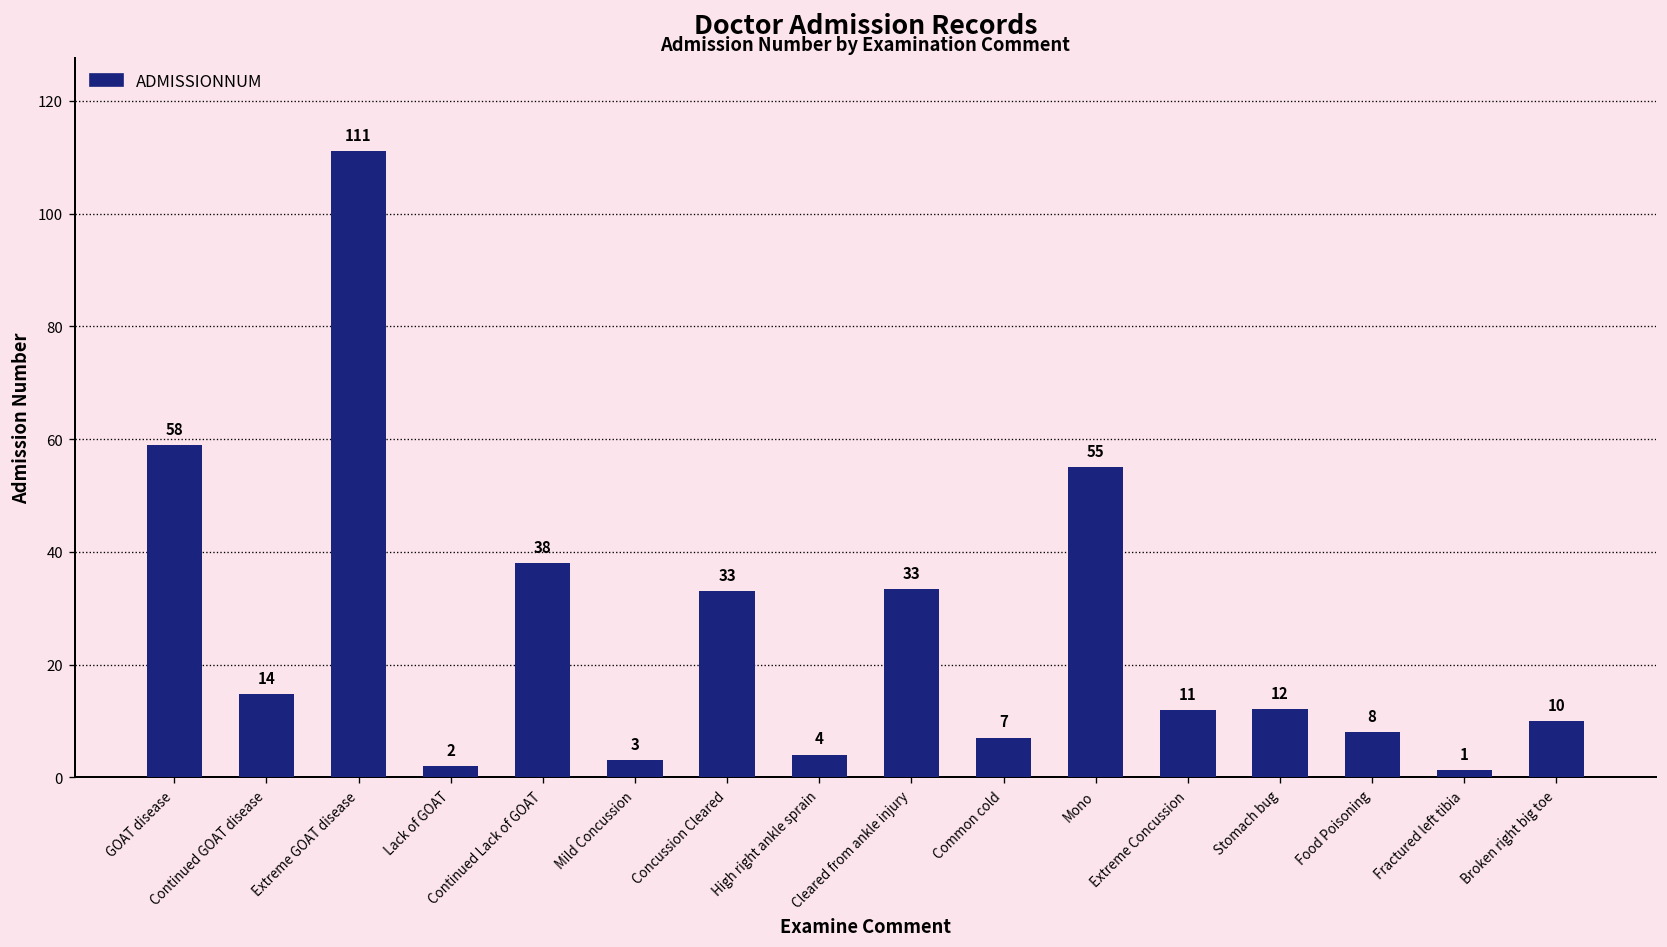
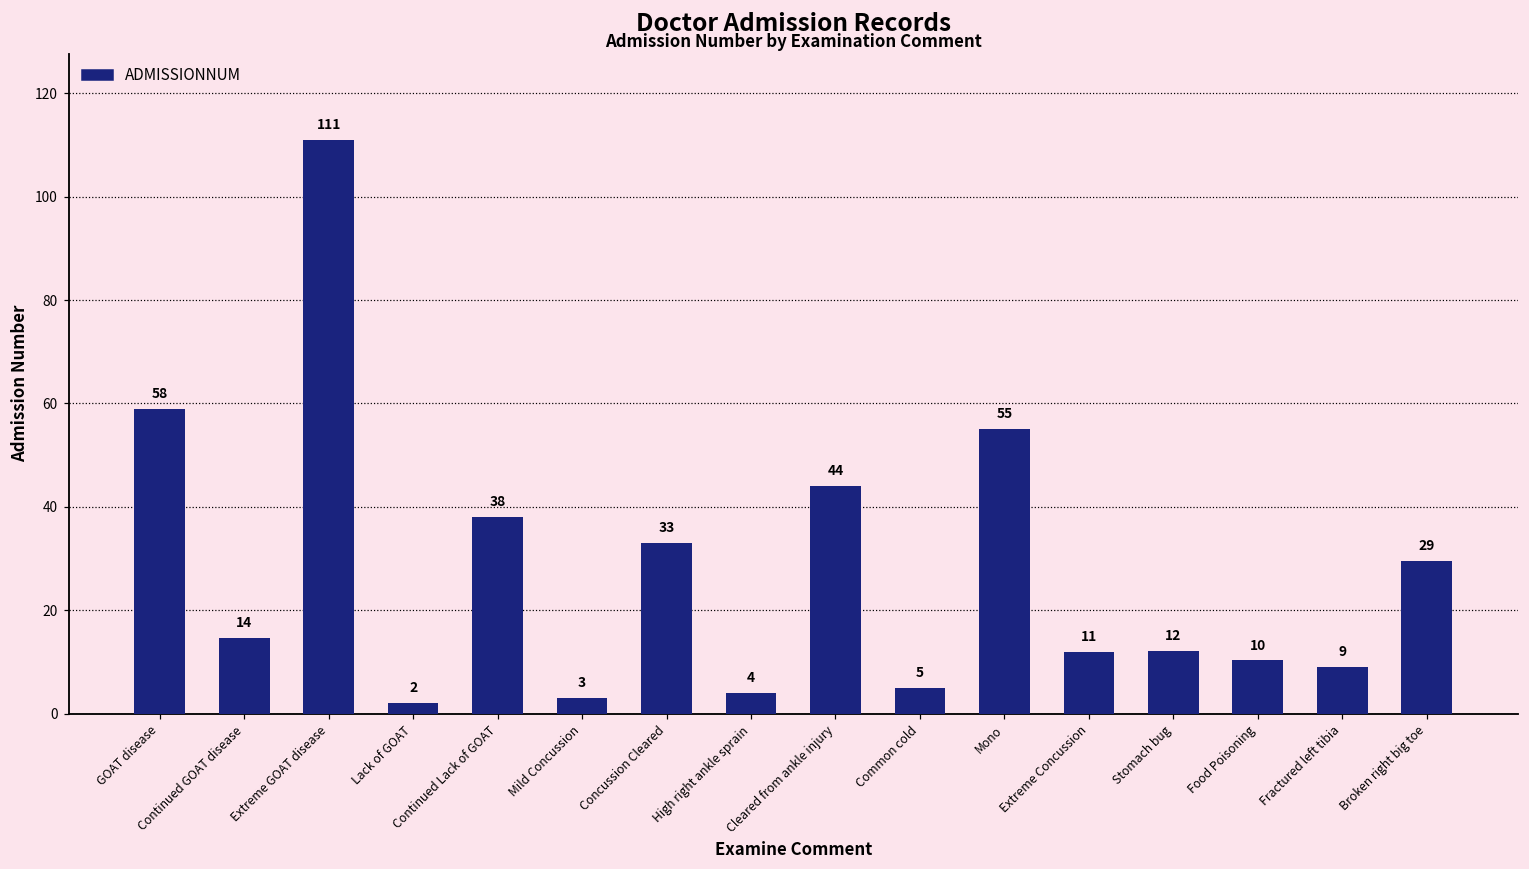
  {
    "Extreme GOAT disease": 111,
    "Lack of GOAT": 2,
    "Continued Lack of GOAT": 38,
    "Mild Concussion": 3,
    "Concussion Cleared": 33,
    "High right ankle sprain": 4,
-   "Cleared from ankle injury": 33,
-   "Common cold": 7,
+   "Cleared from ankle injury": 44,
+   "Common cold": 5,
    "Mono": 55,
    "Stomach bug": 12,
-   "Food Poisoning": 8,
-   "Fractured left tibia": 1,
-   "Broken right big toe": 10
+   "Food Poisoning": 10,
+   "Fractured left tibia": 9,
+   "Broken right big toe": 29
  }
